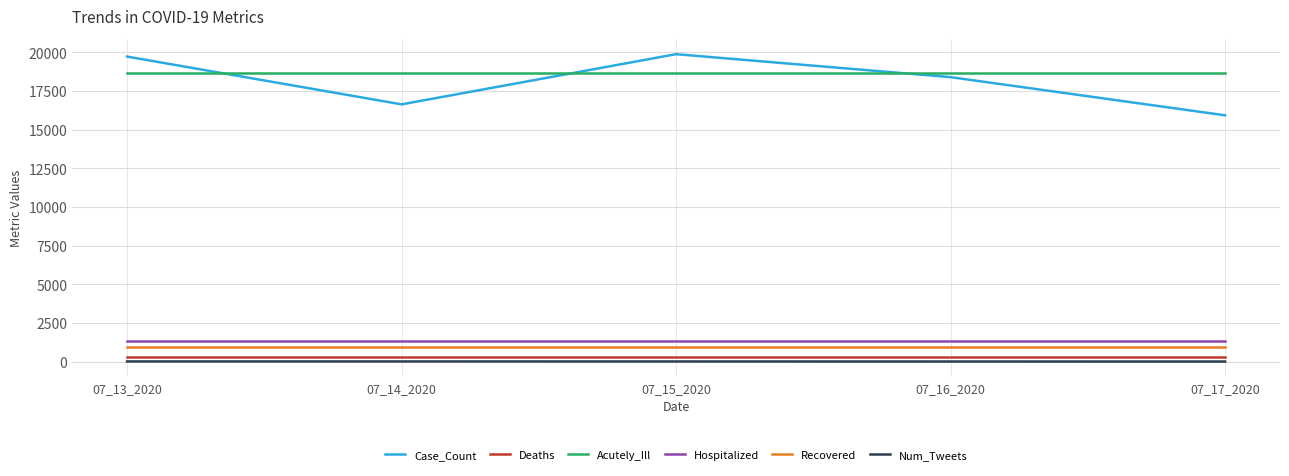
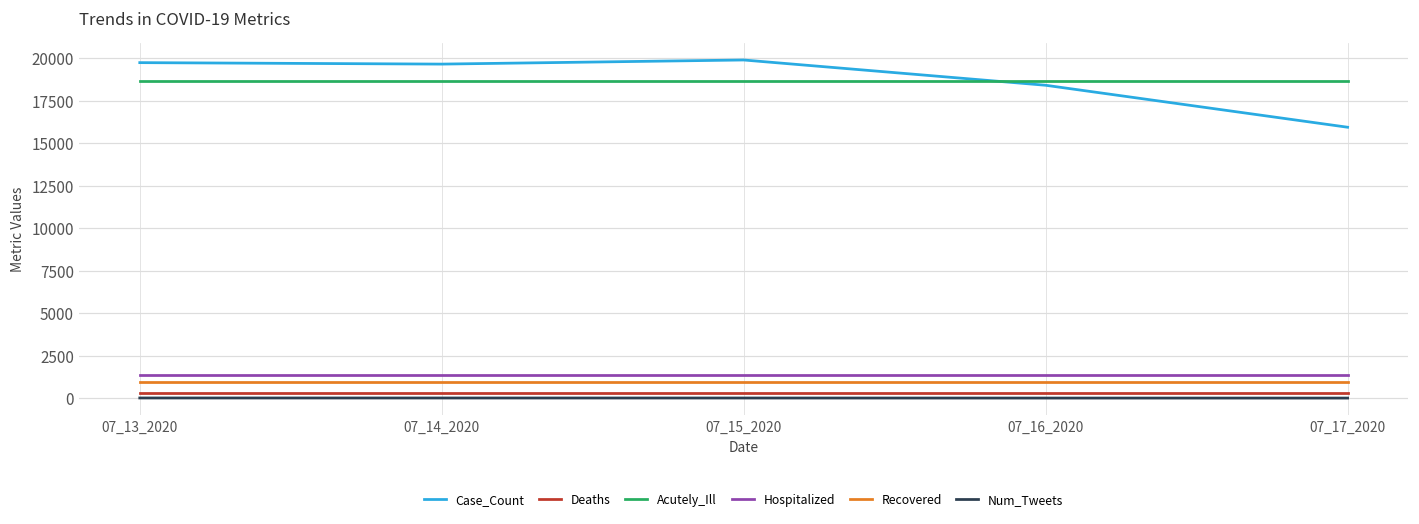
  {
    "Case_Count": {
      "07_13_2020": 19700,
-     "07_14_2020": 16600,
+     "07_14_2020": 19600,
      "07_15_2020": 19900,
      "07_16_2020": 18400,
      "07_17_2020": 15900
    },
    "Deaths": {
      "07_13_2020": 300,
      "07_14_2020": 300,
      "07_15_2020": 300,
      "07_16_2020": 300,
      "07_17_2020": 300
    },
    "Acutely_Ill": {
      "07_13_2020": 18700,
      "07_14_2020": 18700,
      "07_15_2020": 18700,
      "07_16_2020": 18700,
      "07_17_2020": 18700
    },
    "Hospitalized": {
      "07_13_2020": 1300,
      "07_14_2020": 1300,
      "07_15_2020": 1300,
      "07_16_2020": 1300,
      "07_17_2020": 1300
    },
    "Recovered": {
      "07_13_2020": 900,
      "07_14_2020": 900,
      "07_15_2020": 900,
      "07_16_2020": 900,
      "07_17_2020": 900
    },
    "Num_Tweets": {
      "07_13_2020": 0,
      "07_14_2020": 0,
      "07_15_2020": 0,
      "07_16_2020": 0,
      "07_17_2020": 0
    }
  }
